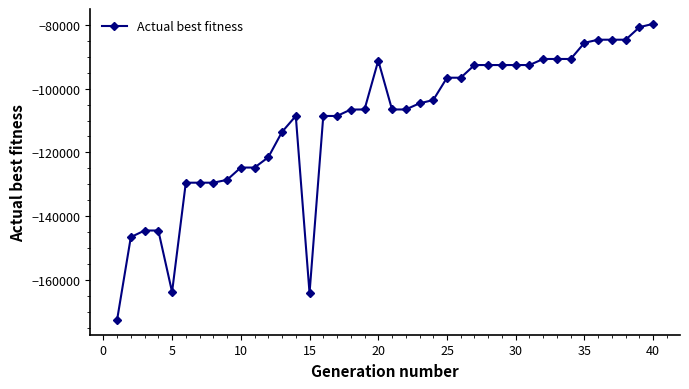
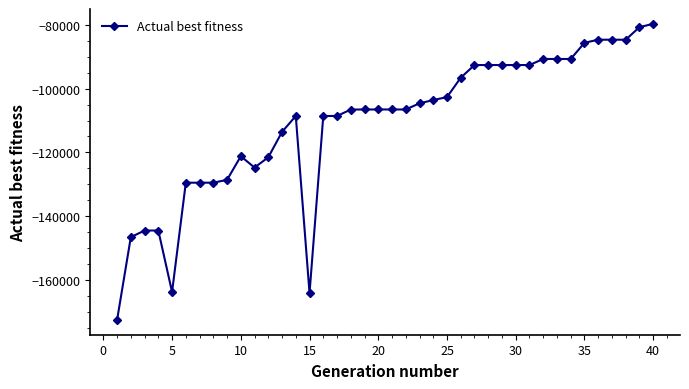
  {
    "5": -164000,
-   "10": -125000,
+   "10": -121000,
    "15": -164000,
-   "20": -91000,
-   "25": -97000,
+   "20": -107000,
+   "25": -103000,
    "30": -93000,
    "35": -86000,
    "40": -80000
  }
